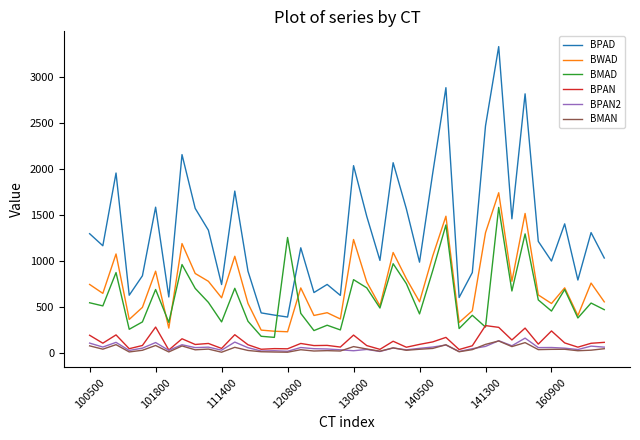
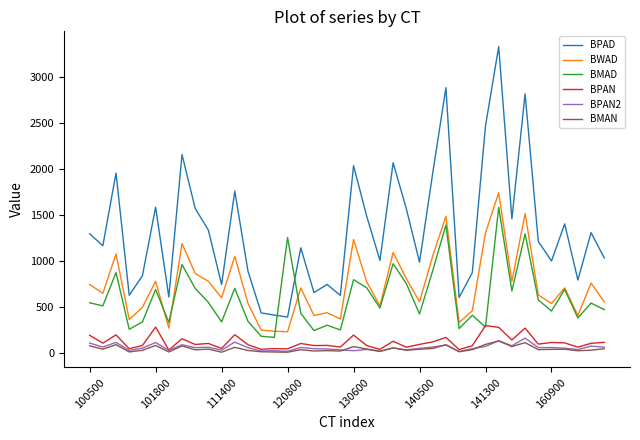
  {
    "BPAD": {
      "100500": 1300,
      "101800": 1600,
      "111400": 700,
      "120800": 400,
      "130600": 2000,
      "140500": 1000,
      "141300": 2500,
      "160900": 1000
    },
    "BWAD": {
      "100500": 800,
-     "101800": 900,
+     "101800": 800,
      "111400": 600,
      "120800": 200,
      "130600": 1200,
      "140500": 600,
      "141300": 1300,
      "160900": 500
    },
    "BMAD": {
      "100500": 600,
      "101800": 700,
      "111400": 300,
      "120800": 1300,
      "130600": 800,
      "140500": 400,
      "160900": 500
    },
    "BPAN": {
      "100500": 200,
      "101800": 300,
      "130600": 200,
      "140500": 100,
-     "160900": 200
+     "160900": 100
    },
    "BPAN2": {
      "100500": 100,
      "101800": 100,
      "130600": 0
    },
    "BMAN": {
      "100500": 100,
      "101800": 100,
      "130600": 100
    }
  }
